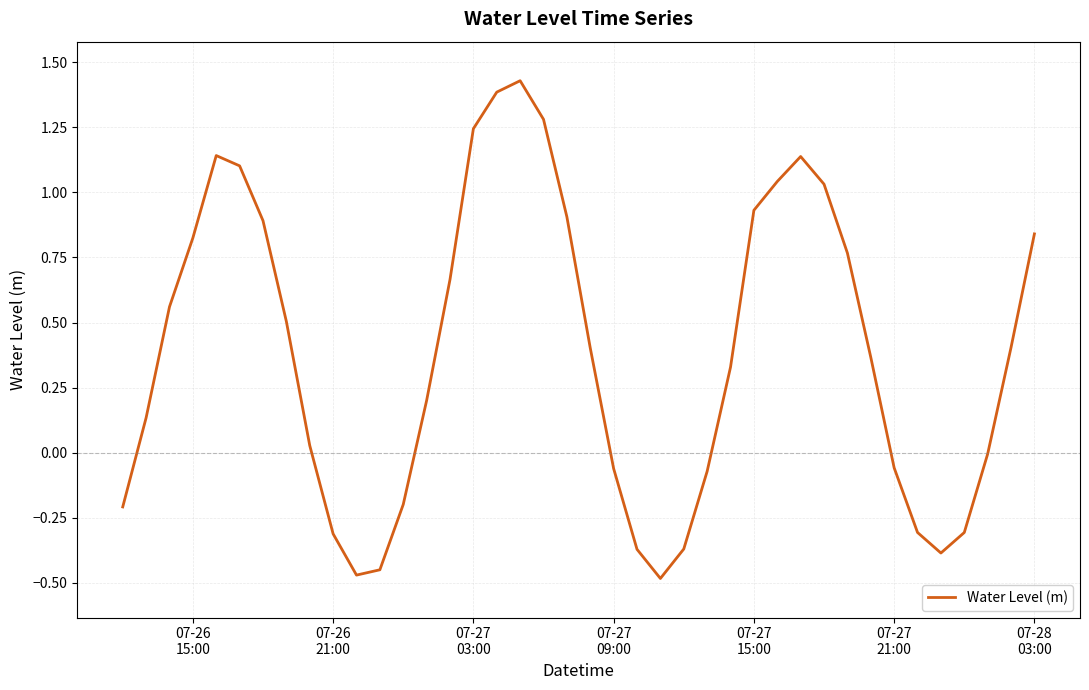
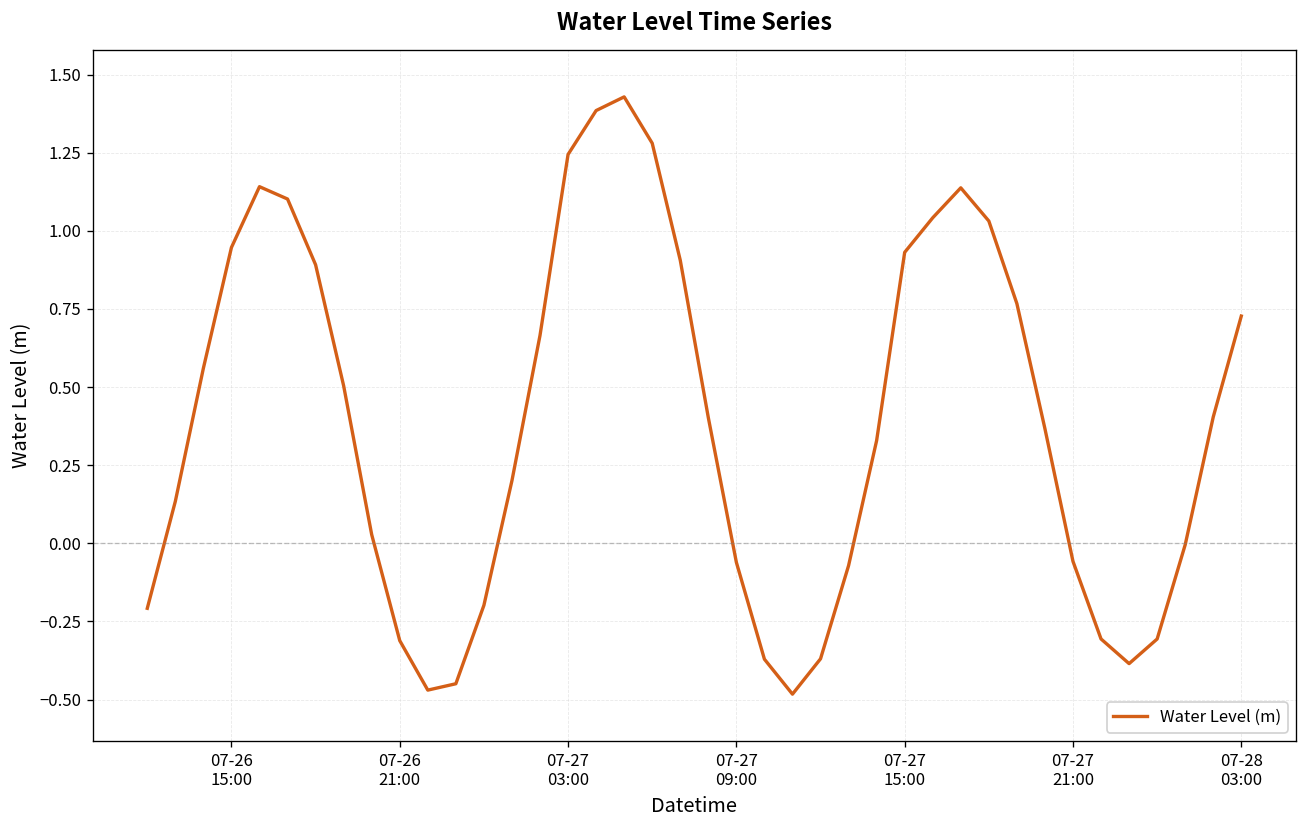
  {
-   "07-26 15:00": 0.82,
+   "07-26 15:00": 0.95,
    "07-26 21:00": -0.31,
    "07-27 03:00": 1.24,
    "07-27 09:00": -0.06,
    "07-27 15:00": 0.93,
    "07-27 21:00": -0.06,
-   "07-28 03:00": 0.84
+   "07-28 03:00": 0.73
  }
